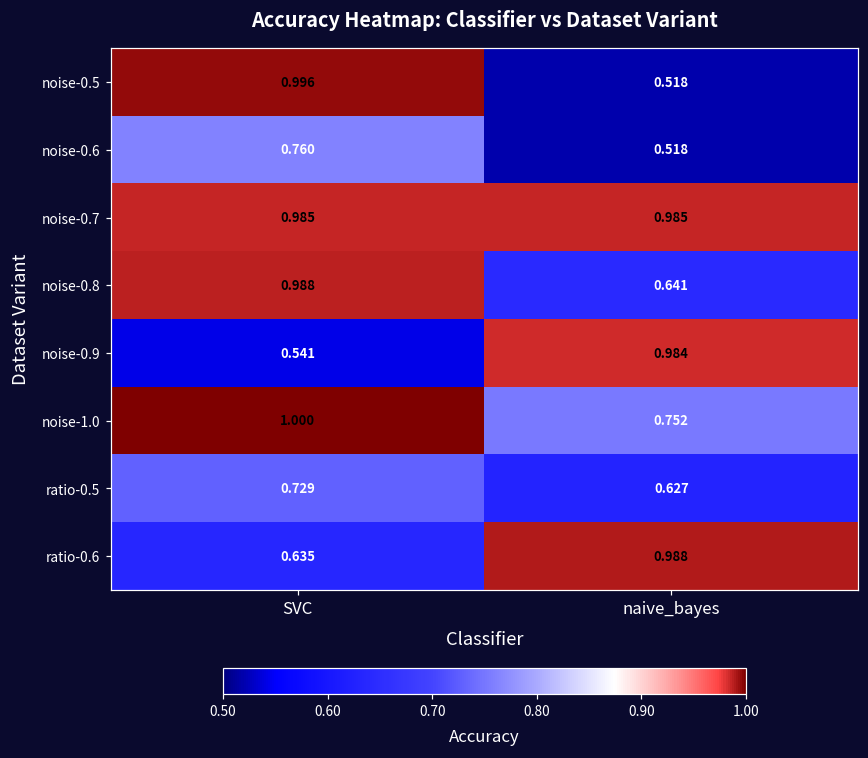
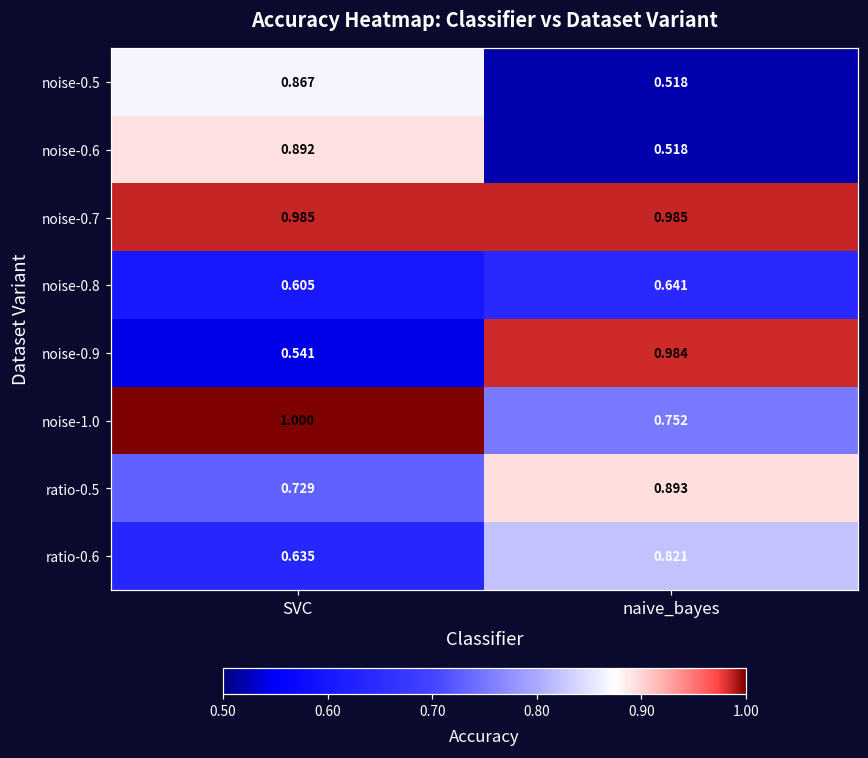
  {
    "noise-0.5": {
-     "SVC": 0.996,
+     "SVC": 0.867,
      "naive_bayes": 0.518
    },
    "noise-0.6": {
-     "SVC": 0.760,
+     "SVC": 0.892,
      "naive_bayes": 0.518
    },
    "noise-0.7": {
      "SVC": 0.985,
      "naive_bayes": 0.985
    },
    "noise-0.8": {
-     "SVC": 0.988,
+     "SVC": 0.605,
      "naive_bayes": 0.641
    },
    "noise-0.9": {
      "SVC": 0.541,
      "naive_bayes": 0.984
    },
    "noise-1.0": {
      "SVC": 1.000,
      "naive_bayes": 0.752
    },
    "ratio-0.5": {
      "SVC": 0.729,
-     "naive_bayes": 0.627
+     "naive_bayes": 0.893
    },
    "ratio-0.6": {
      "SVC": 0.635,
-     "naive_bayes": 0.988
+     "naive_bayes": 0.821
    }
  }
